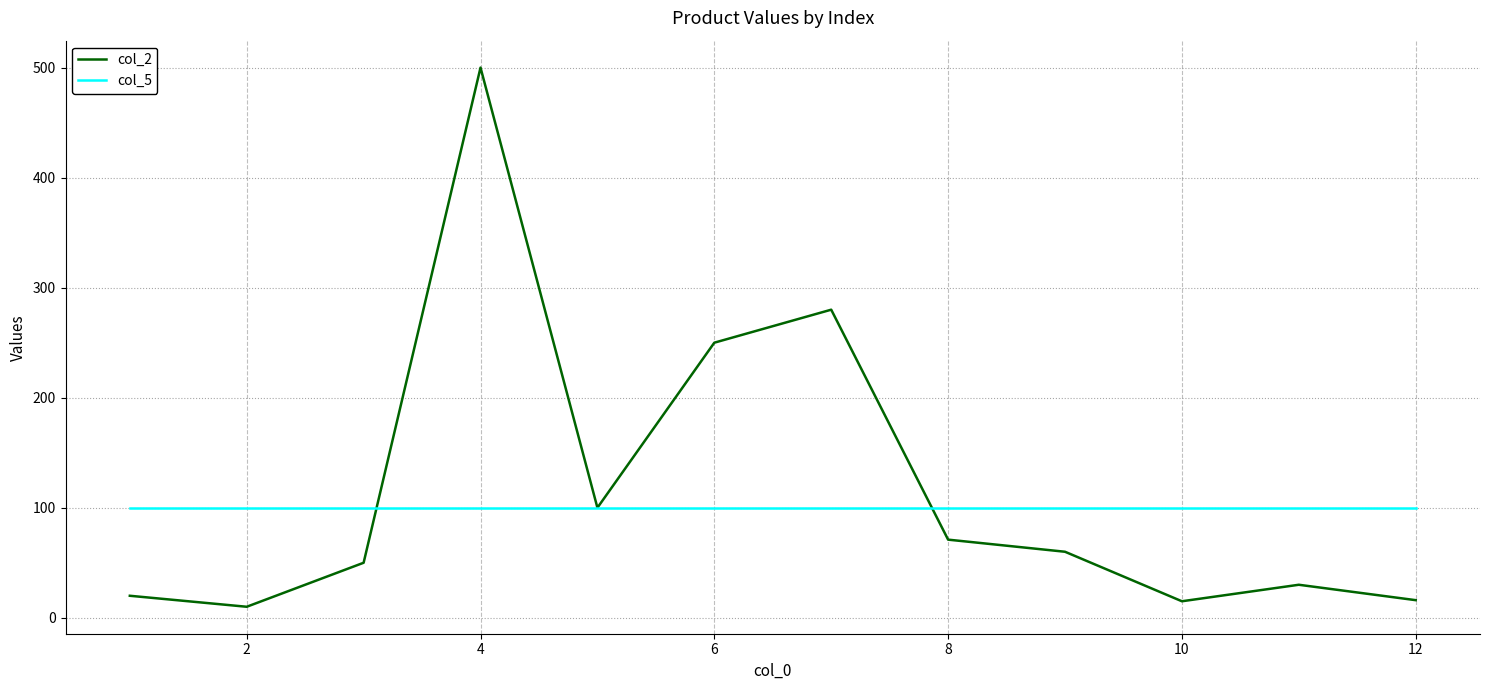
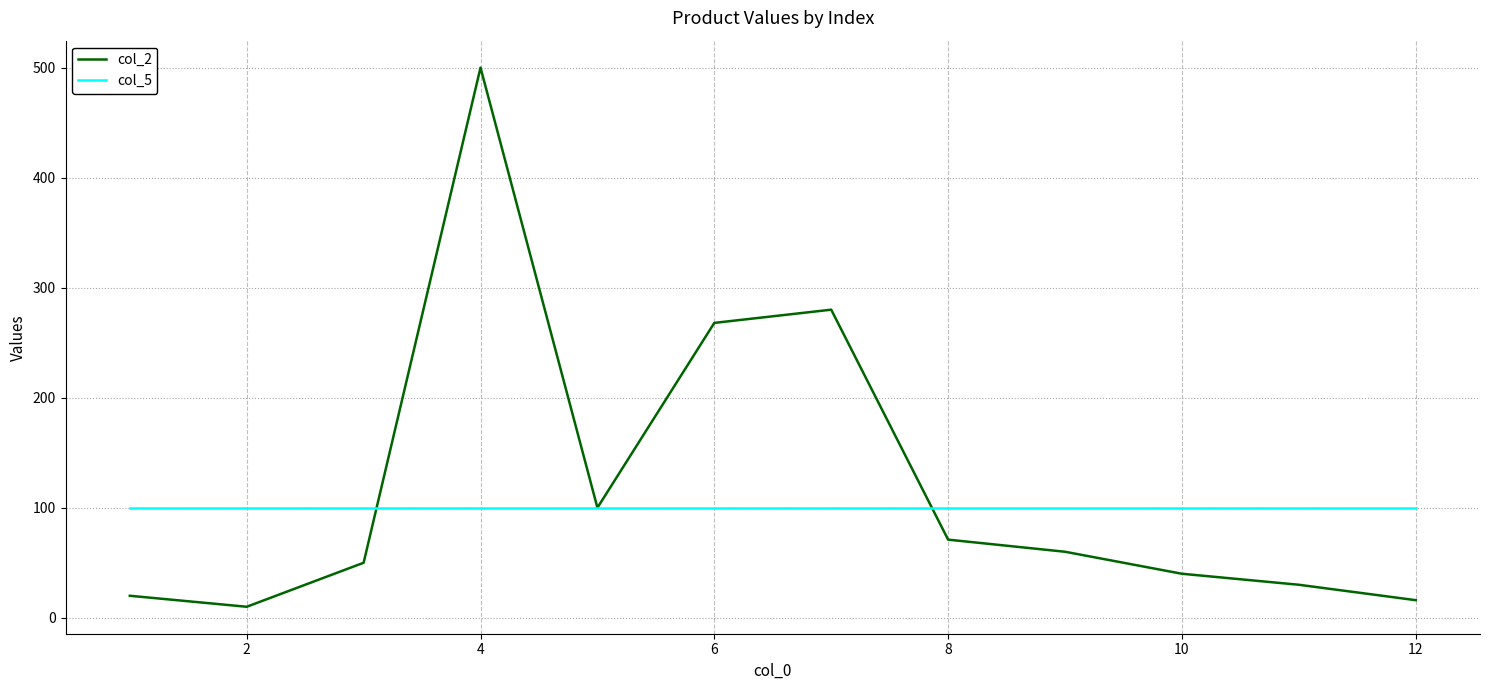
  {
    "col_2": {
      "2": 10,
      "4": 500,
-     "6": 250,
+     "6": 268,
      "8": 71,
-     "10": 15,
+     "10": 40,
      "12": 16
    },
    "col_5": {
      "2": 100,
      "4": 100,
      "6": 100,
      "8": 100,
      "10": 100,
      "12": 100
    }
  }
